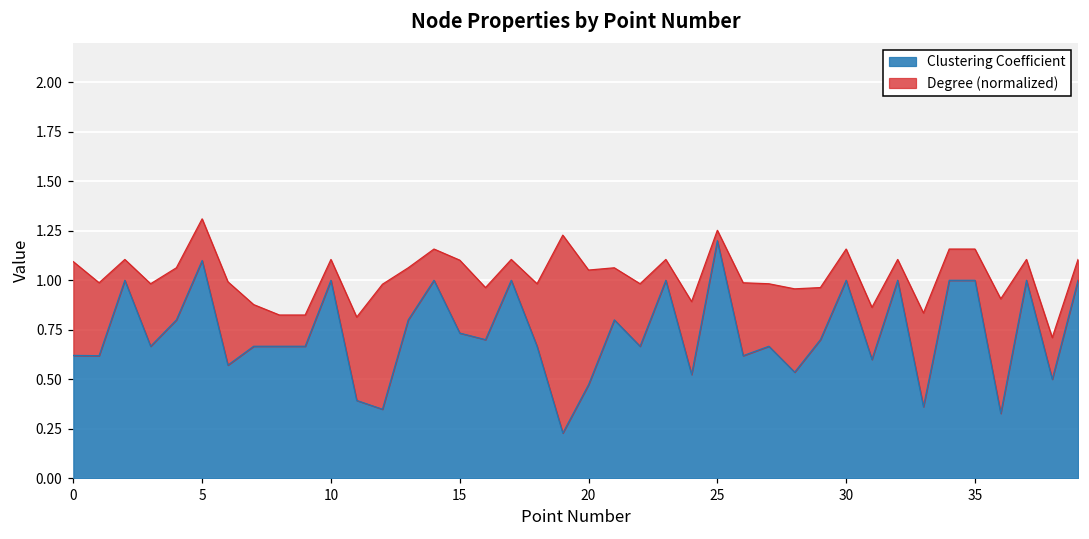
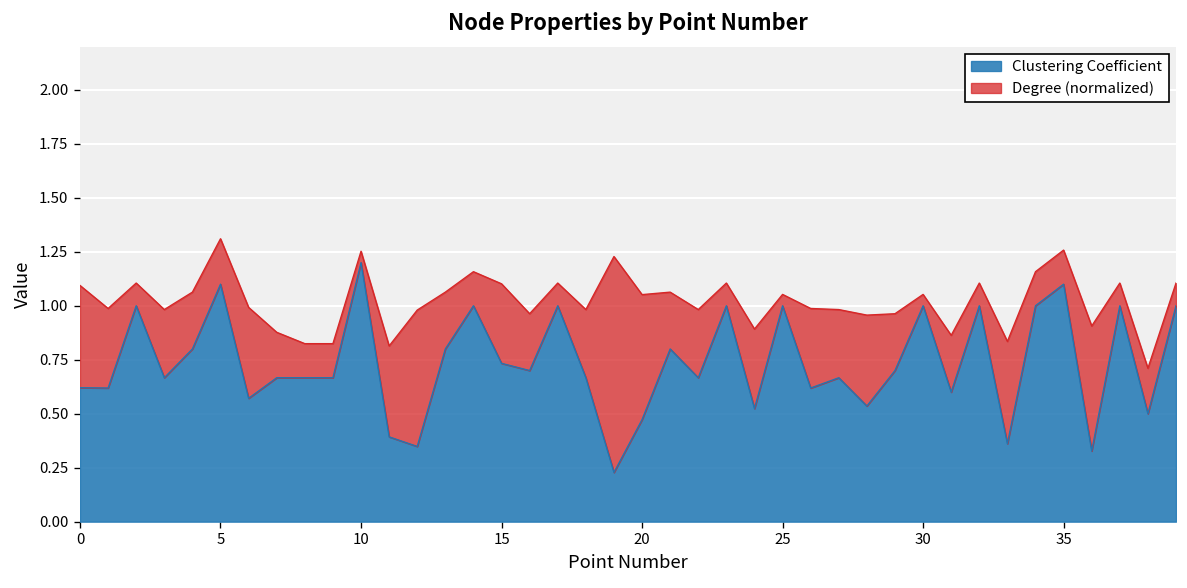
  {
    "Clustering Coefficient": {
      "0": 0.62,
      "5": 1.1,
-     "10": 1.0,
+     "10": 1.2,
      "15": 0.73,
      "20": 0.47,
-     "25": 1.2,
+     "25": 1.0,
      "30": 1.0,
-     "35": 1.0
+     "35": 1.1
    },
    "Degree (normalized)": {
      "0": 0.47,
      "5": 0.21,
-     "10": 0.11,
+     "10": 0.05,
      "15": 0.37,
      "20": 0.58,
      "25": 0.05,
-     "30": 0.16,
+     "30": 0.05,
      "35": 0.16
    }
  }
